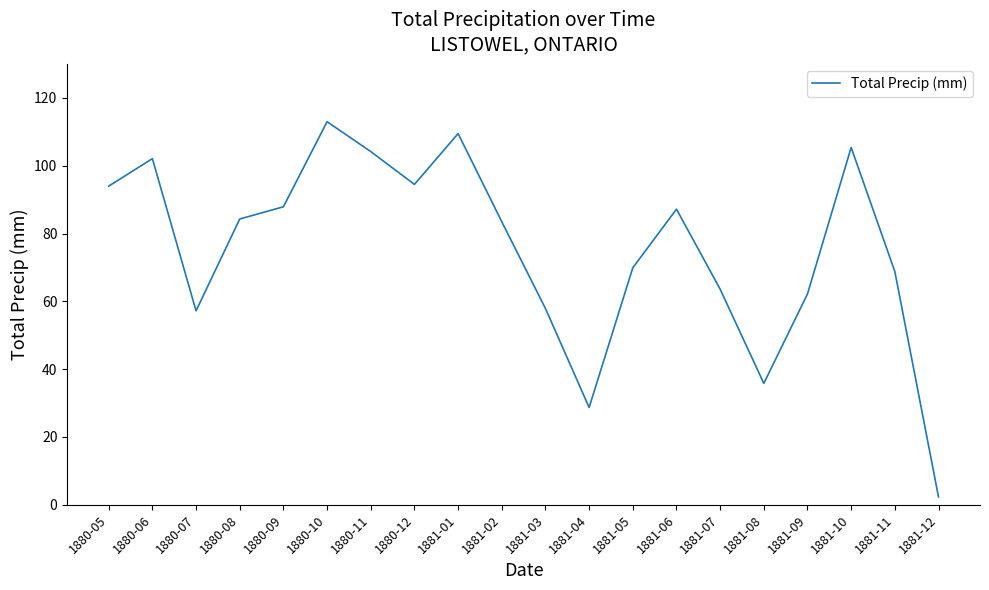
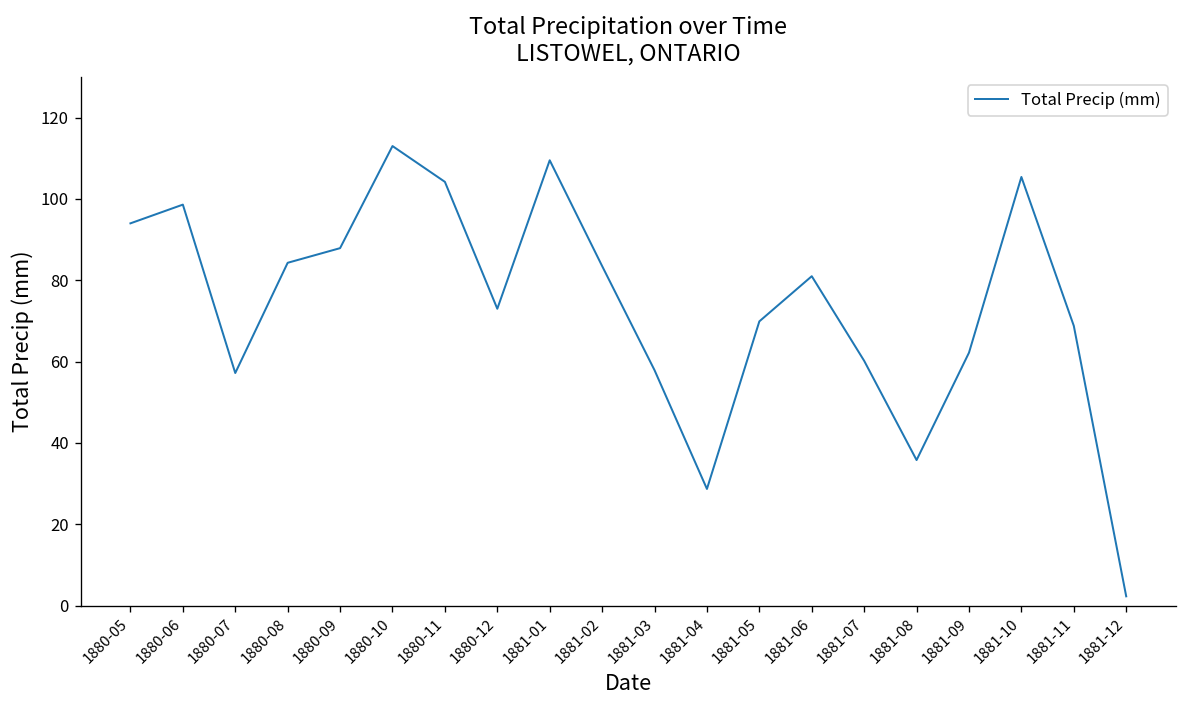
  {
    "1880-05": 94,
-   "1880-06": 102,
+   "1880-06": 99,
    "1880-07": 57,
    "1880-08": 84,
    "1880-09": 88,
    "1880-10": 113,
    "1880-11": 104,
-   "1880-12": 95,
+   "1880-12": 73,
    "1881-01": 110,
    "1881-02": 84,
    "1881-03": 58,
    "1881-04": 29,
    "1881-05": 70,
-   "1881-06": 87,
-   "1881-07": 64,
+   "1881-06": 81,
+   "1881-07": 60,
    "1881-08": 36,
    "1881-09": 62,
    "1881-10": 105,
    "1881-11": 69,
    "1881-12": 2
  }
